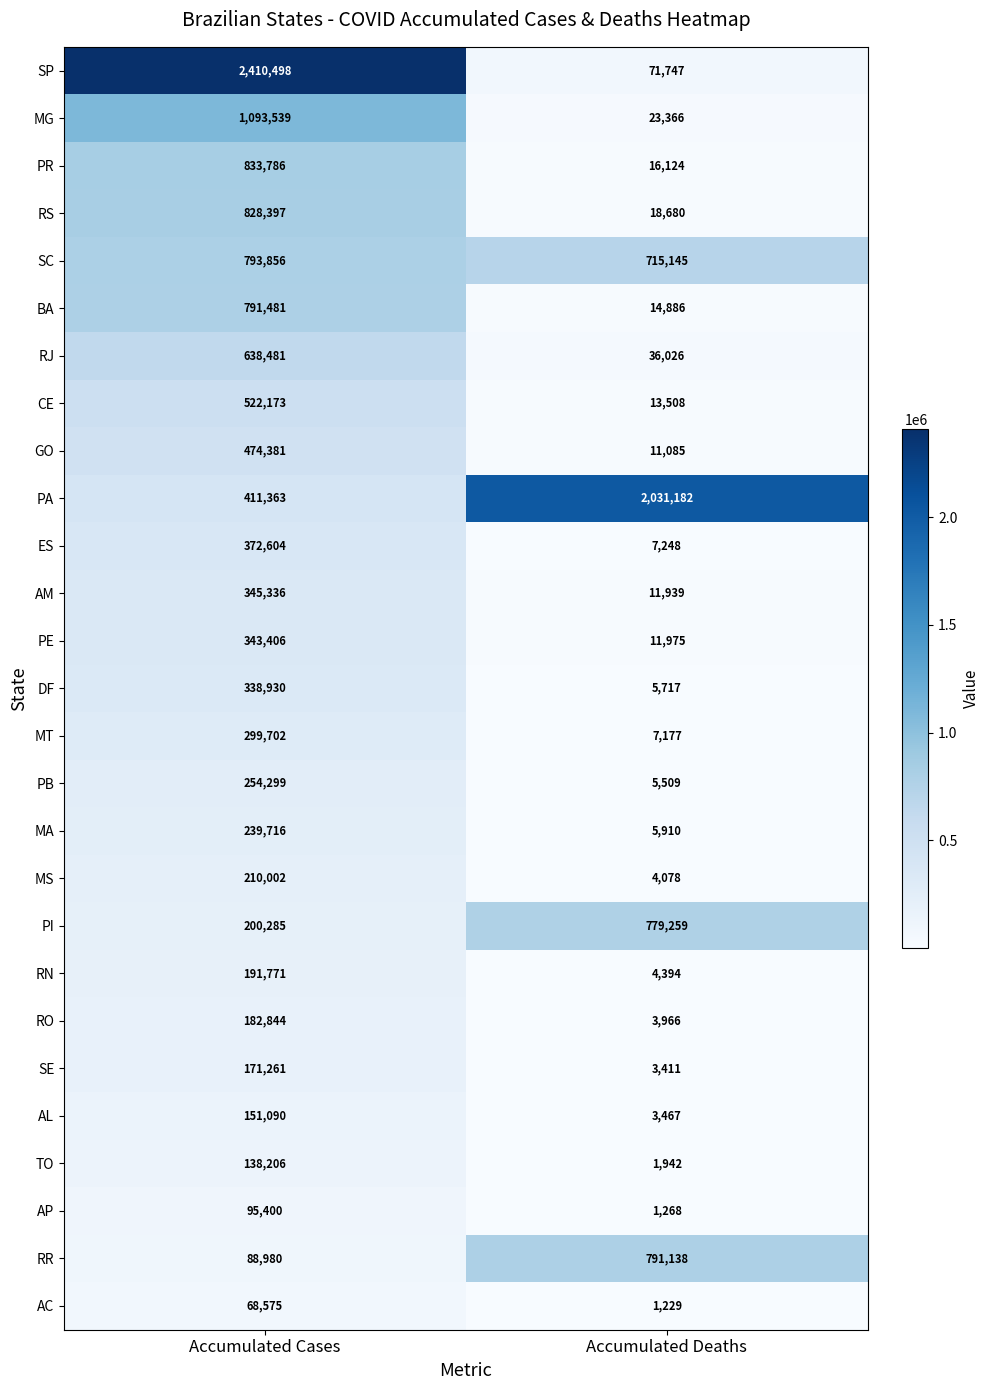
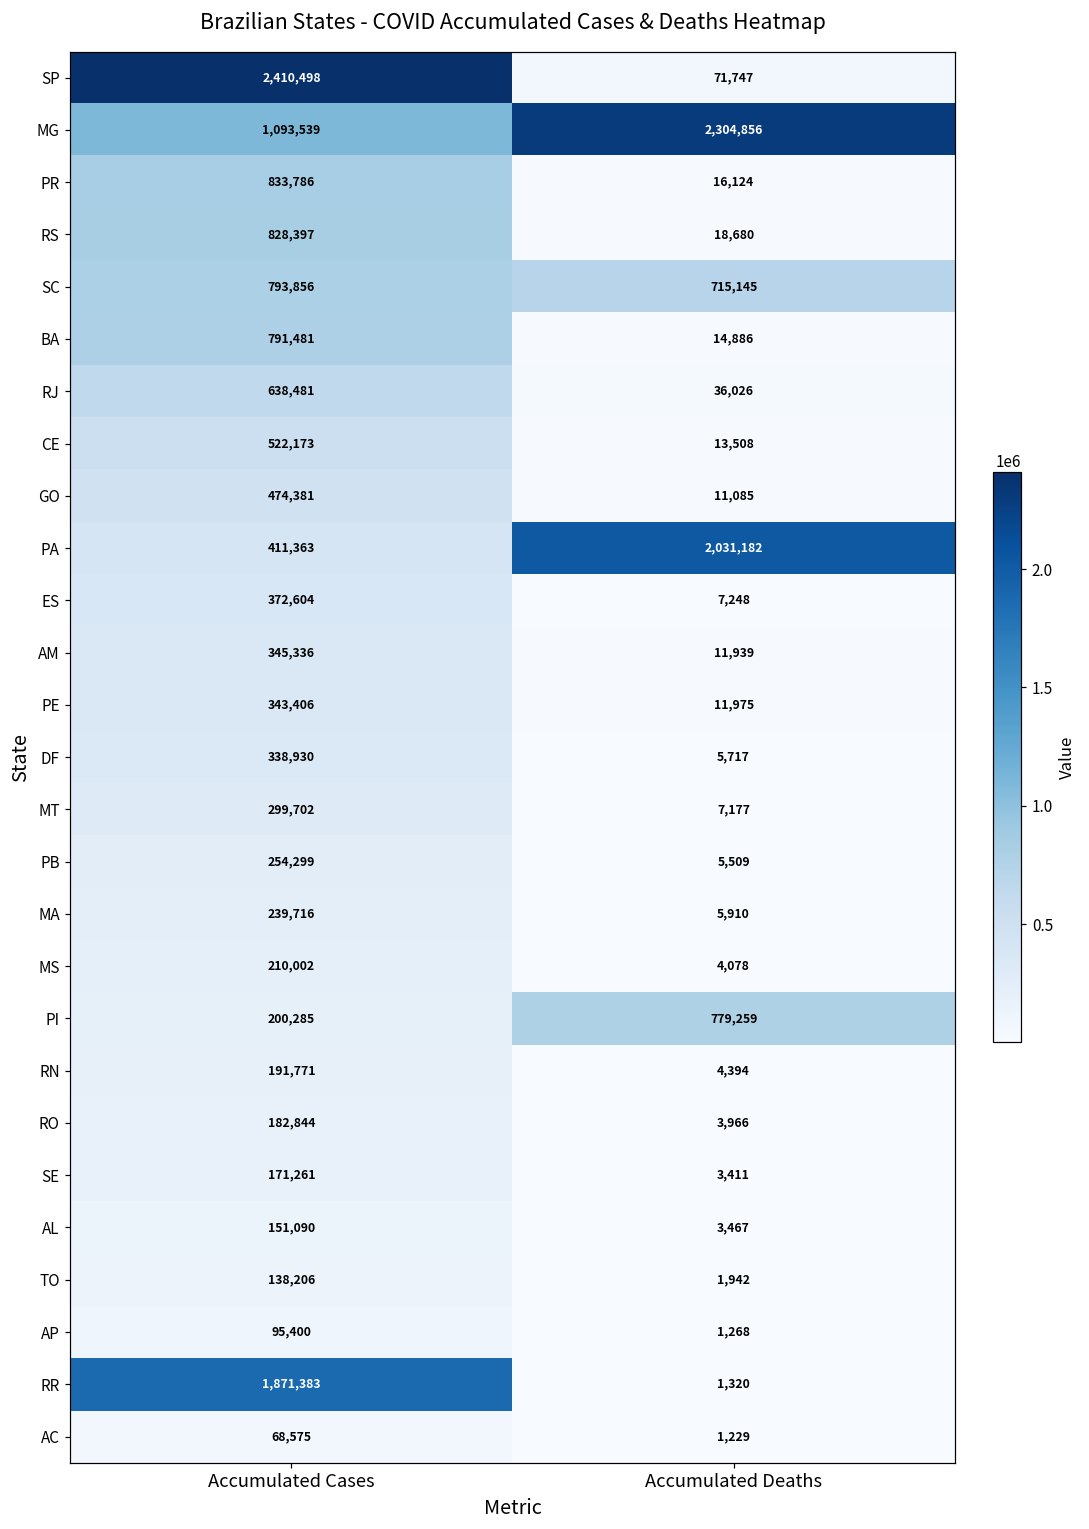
  {
    "SP": {
      "Accumulated Cases": "2,410,498",
      "Accumulated Deaths": "71,747"
    },
    "MG": {
      "Accumulated Cases": "1,093,539",
-     "Accumulated Deaths": "23,366"
+     "Accumulated Deaths": "2,304,856"
    },
    "PR": {
      "Accumulated Cases": "833,786",
      "Accumulated Deaths": "16,124"
    },
    "RS": {
      "Accumulated Cases": "828,397",
      "Accumulated Deaths": "18,680"
    },
    "SC": {
      "Accumulated Cases": "793,856",
      "Accumulated Deaths": "715,145"
    },
    "BA": {
      "Accumulated Cases": "791,481",
      "Accumulated Deaths": "14,886"
    },
    "RJ": {
      "Accumulated Cases": "638,481",
      "Accumulated Deaths": "36,026"
    },
    "CE": {
      "Accumulated Cases": "522,173",
      "Accumulated Deaths": "13,508"
    },
    "GO": {
      "Accumulated Cases": "474,381",
      "Accumulated Deaths": "11,085"
    },
    "PA": {
      "Accumulated Cases": "411,363",
      "Accumulated Deaths": "2,031,182"
    },
    "ES": {
      "Accumulated Cases": "372,604",
      "Accumulated Deaths": "7,248"
    },
    "AM": {
      "Accumulated Cases": "345,336",
      "Accumulated Deaths": "11,939"
    },
    "PE": {
      "Accumulated Cases": "343,406",
      "Accumulated Deaths": "11,975"
    },
    "DF": {
      "Accumulated Cases": "338,930",
      "Accumulated Deaths": "5,717"
    },
    "MT": {
      "Accumulated Cases": "299,702",
      "Accumulated Deaths": "7,177"
    },
    "PB": {
      "Accumulated Cases": "254,299",
      "Accumulated Deaths": "5,509"
    },
    "MA": {
      "Accumulated Cases": "239,716",
      "Accumulated Deaths": "5,910"
    },
    "MS": {
      "Accumulated Cases": "210,002",
      "Accumulated Deaths": "4,078"
    },
    "PI": {
      "Accumulated Cases": "200,285",
      "Accumulated Deaths": "779,259"
    },
    "RN": {
      "Accumulated Cases": "191,771",
      "Accumulated Deaths": "4,394"
    },
    "RO": {
      "Accumulated Cases": "182,844",
      "Accumulated Deaths": "3,966"
    },
    "SE": {
      "Accumulated Cases": "171,261",
      "Accumulated Deaths": "3,411"
    },
    "AL": {
      "Accumulated Cases": "151,090",
      "Accumulated Deaths": "3,467"
    },
    "TO": {
      "Accumulated Cases": "138,206",
      "Accumulated Deaths": "1,942"
    },
    "AP": {
      "Accumulated Cases": "95,400",
      "Accumulated Deaths": "1,268"
    },
    "RR": {
-     "Accumulated Cases": "88,980",
-     "Accumulated Deaths": "791,138"
+     "Accumulated Cases": "1,871,383",
+     "Accumulated Deaths": "1,320"
    },
    "AC": {
      "Accumulated Cases": "68,575",
      "Accumulated Deaths": "1,229"
    }
  }
